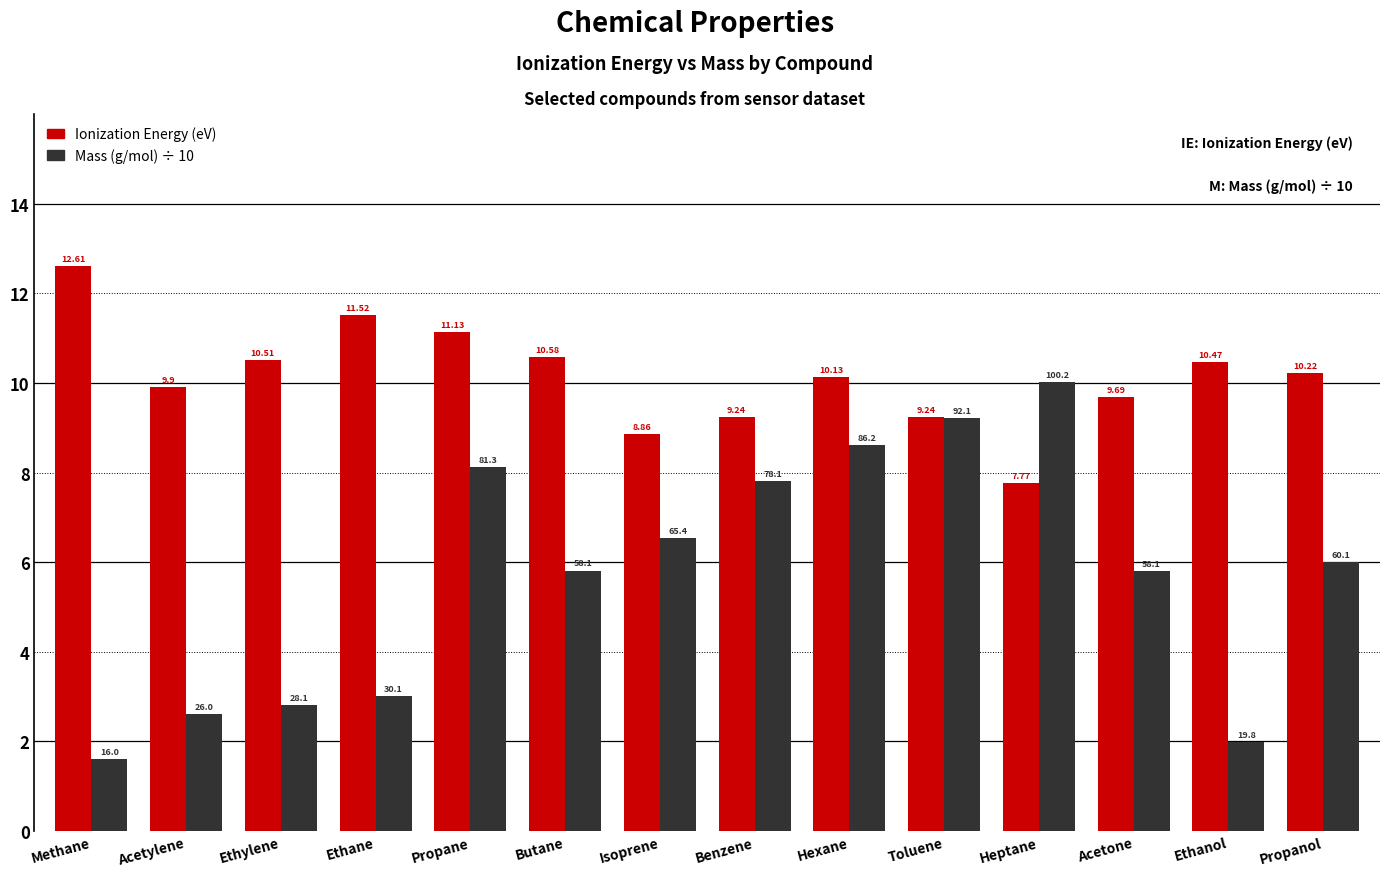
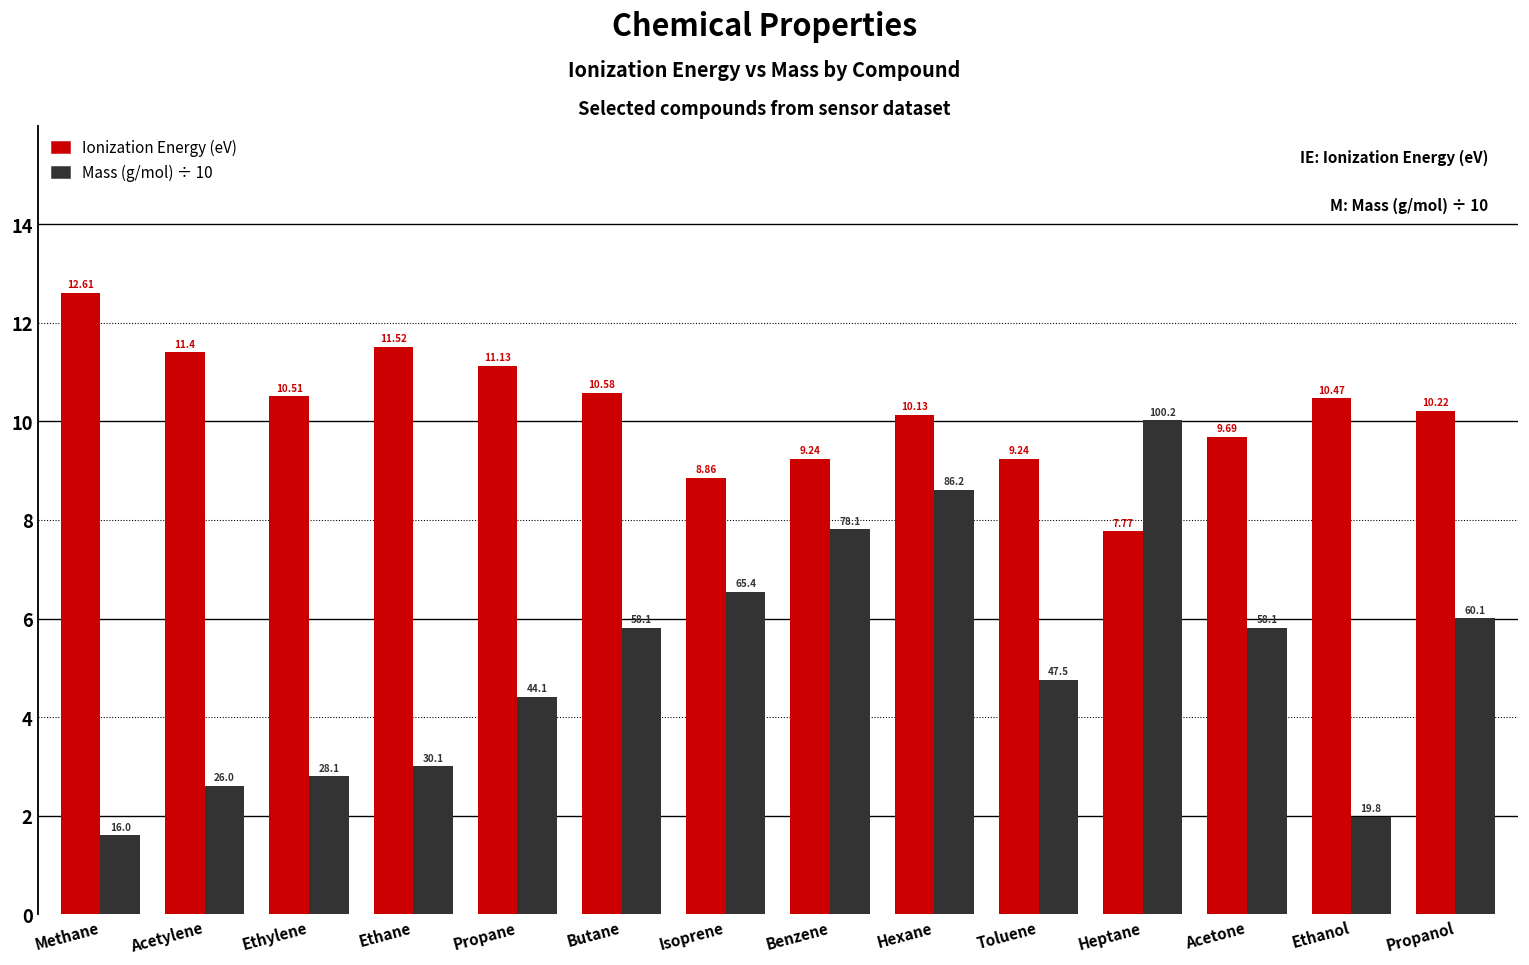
  {
    "Ionization Energy (eV)": {
      "Methane": 12.61,
-     "Acetylene": 9.9,
+     "Acetylene": 11.4,
      "Ethylene": 10.51,
      "Ethane": 11.52,
      "Propane": 11.13,
      "Butane": 10.58,
      "Isoprene": 8.86,
      "Benzene": 9.24,
      "Hexane": 10.13,
      "Toluene": 9.24,
      "Heptane": 7.77,
      "Acetone": 9.69,
      "Ethanol": 10.47,
      "Propanol": 10.22
    },
    "Mass (g/mol) ÷ 10": {
-     "Propane": 81.3,
-     "Toluene": 92.1
+     "Propane": 44.1,
+     "Toluene": 47.5
    }
  }
